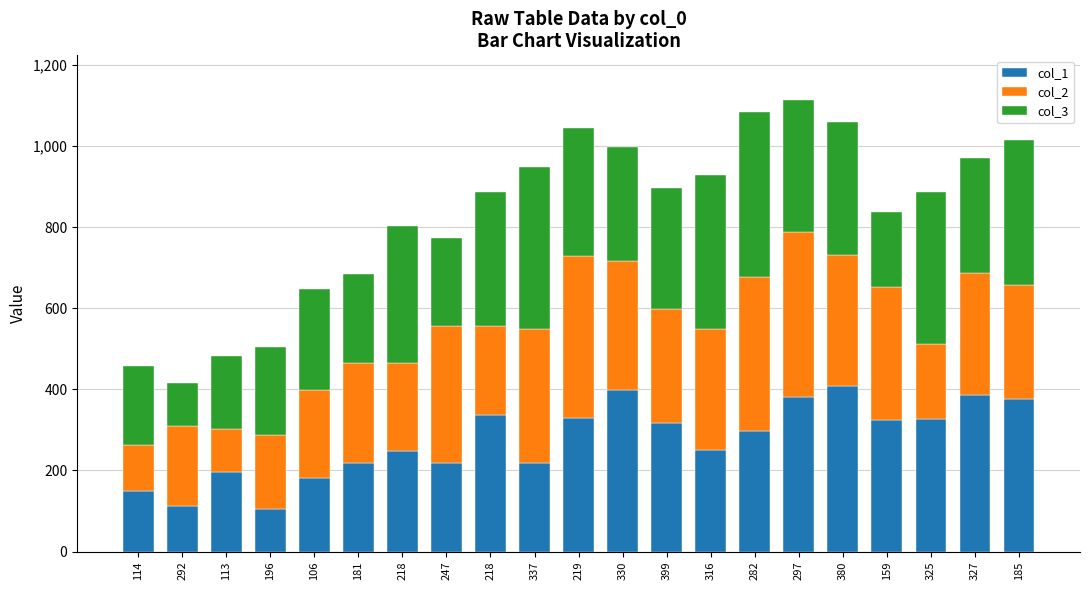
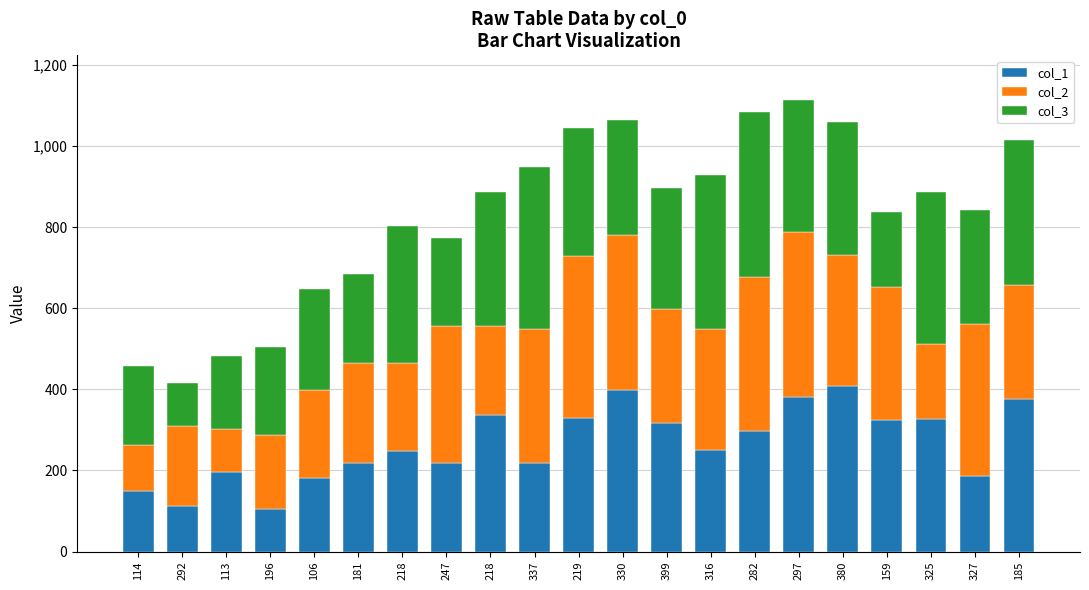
  {
    "col_1": {
      "114": 150,
      "292": 110,
      "113": 200,
      "196": 110,
      "106": 180,
      "181": 220,
      "247": 220,
      "337": 220,
      "219": 330,
      "330": 400,
      "399": 320,
      "316": 250,
      "282": 300,
      "297": 380,
      "380": 410,
      "159": 330,
      "325": 330,
-     "327": 390,
+     "327": 190,
      "185": 380
    },
    "col_2": {
      "114": 110,
      "292": 200,
      "113": 110,
      "196": 180,
      "106": 220,
      "181": 250,
      "247": 340,
      "337": 330,
      "219": 400,
-     "330": 320,
+     "330": 380,
      "399": 280,
      "316": 300,
      "282": 380,
      "297": 410,
      "380": 330,
      "159": 330,
      "325": 190,
-     "327": 300,
+     "327": 380,
      "185": 280
    },
    "col_3": {
      "114": 200,
      "292": 110,
      "113": 180,
      "196": 220,
      "106": 250,
      "181": 220,
      "247": 220,
      "337": 400,
      "219": 320,
      "330": 280,
      "399": 300,
      "316": 380,
      "282": 410,
      "297": 330,
      "380": 330,
      "159": 190,
      "325": 380,
      "327": 280,
      "185": 360
    }
  }
